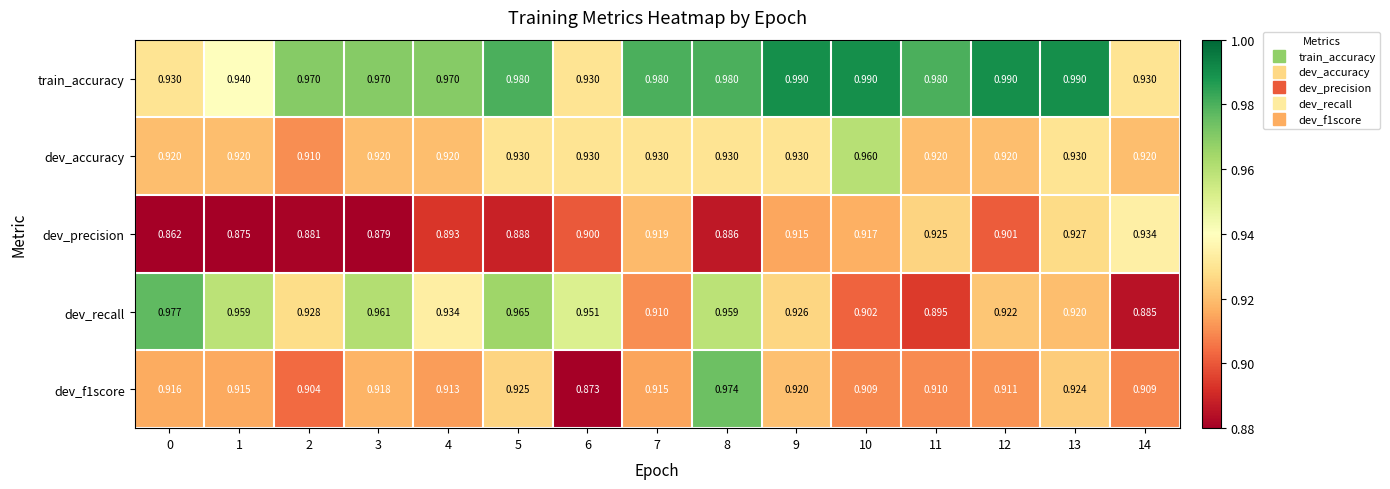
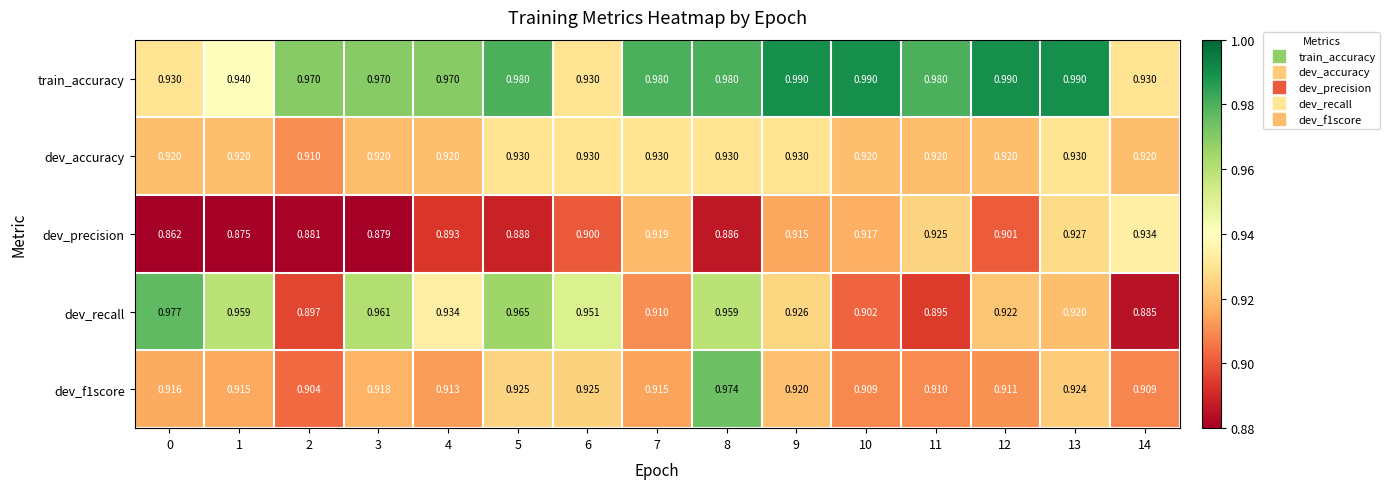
  {
    "train_accuracy": {
      "0": 0.930,
      "1": 0.940,
      "2": 0.970,
      "3": 0.970,
      "4": 0.970,
      "5": 0.980,
      "6": 0.930,
      "7": 0.980,
      "8": 0.980,
      "9": 0.990,
      "10": 0.990,
      "11": 0.980,
      "12": 0.990,
      "13": 0.990,
      "14": 0.930
    },
    "dev_accuracy": {
      "0": 0.920,
      "1": 0.920,
      "2": 0.910,
      "3": 0.920,
      "4": 0.920,
      "5": 0.930,
      "6": 0.930,
      "7": 0.930,
      "8": 0.930,
      "9": 0.930,
-     "10": 0.960,
+     "10": 0.920,
      "11": 0.920,
      "12": 0.920,
      "13": 0.930,
      "14": 0.920
    },
    "dev_precision": {
      "0": 0.862,
      "1": 0.875,
      "2": 0.881,
      "3": 0.879,
      "4": 0.893,
      "5": 0.888,
      "6": 0.900,
      "7": 0.919,
      "8": 0.886,
      "9": 0.915,
      "10": 0.917,
      "11": 0.925,
      "12": 0.901,
      "13": 0.927,
      "14": 0.934
    },
    "dev_recall": {
      "0": 0.977,
      "1": 0.959,
-     "2": 0.928,
+     "2": 0.897,
      "3": 0.961,
      "4": 0.934,
      "5": 0.965,
      "6": 0.951,
      "7": 0.910,
      "8": 0.959,
      "9": 0.926,
      "10": 0.902,
      "11": 0.895,
      "12": 0.922,
      "13": 0.920,
      "14": 0.885
    },
    "dev_f1score": {
      "0": 0.916,
      "1": 0.915,
      "2": 0.904,
      "3": 0.918,
      "4": 0.913,
      "5": 0.925,
-     "6": 0.873,
+     "6": 0.925,
      "7": 0.915,
      "8": 0.974,
      "9": 0.920,
      "10": 0.909,
      "11": 0.910,
      "12": 0.911,
      "13": 0.924,
      "14": 0.909
    }
  }
